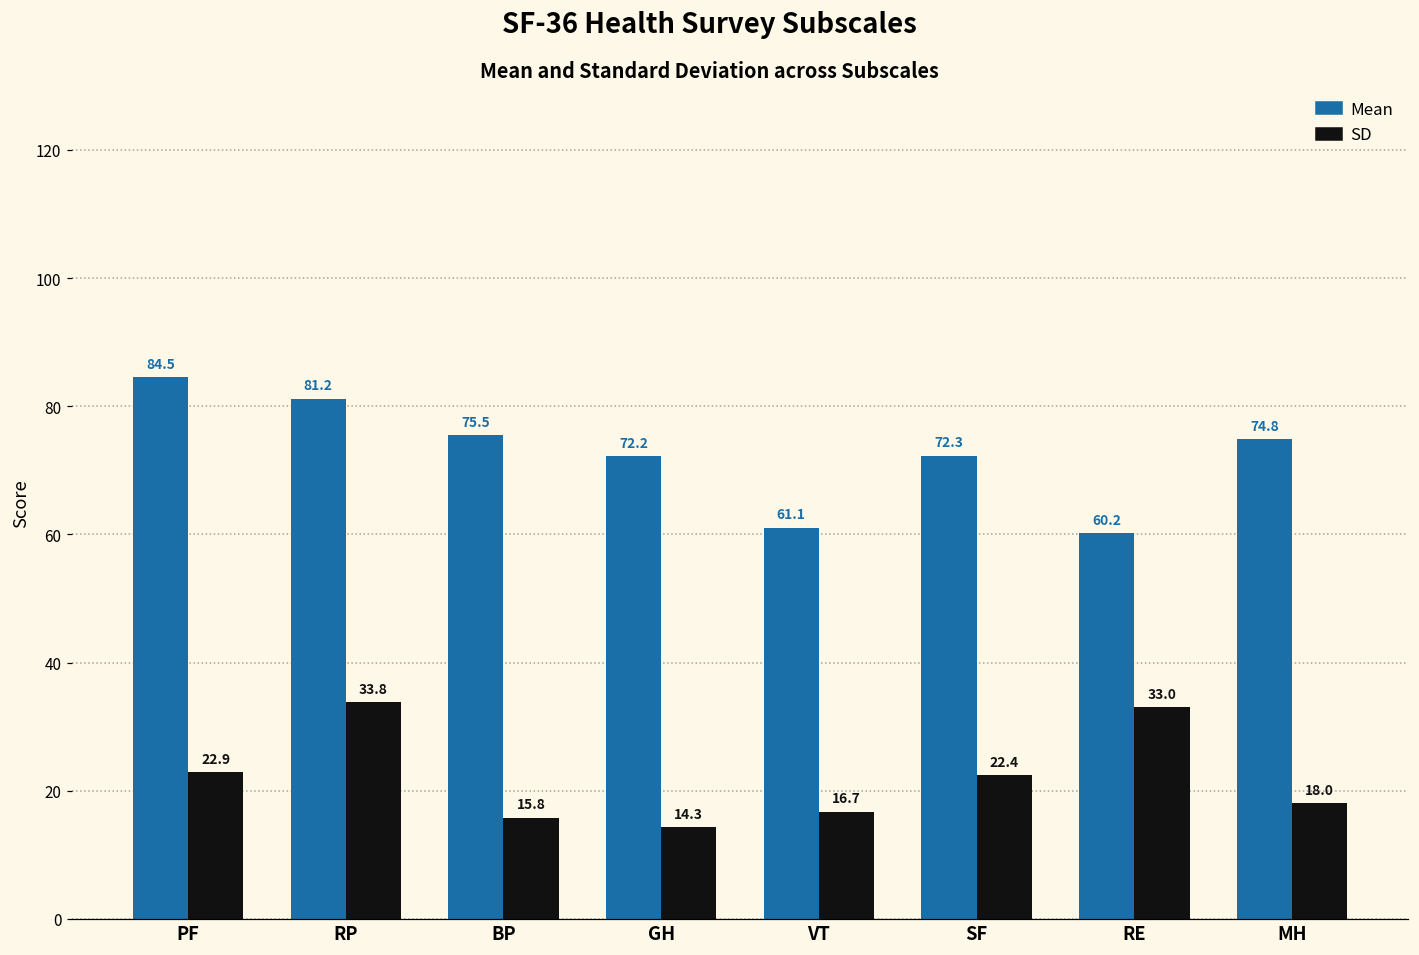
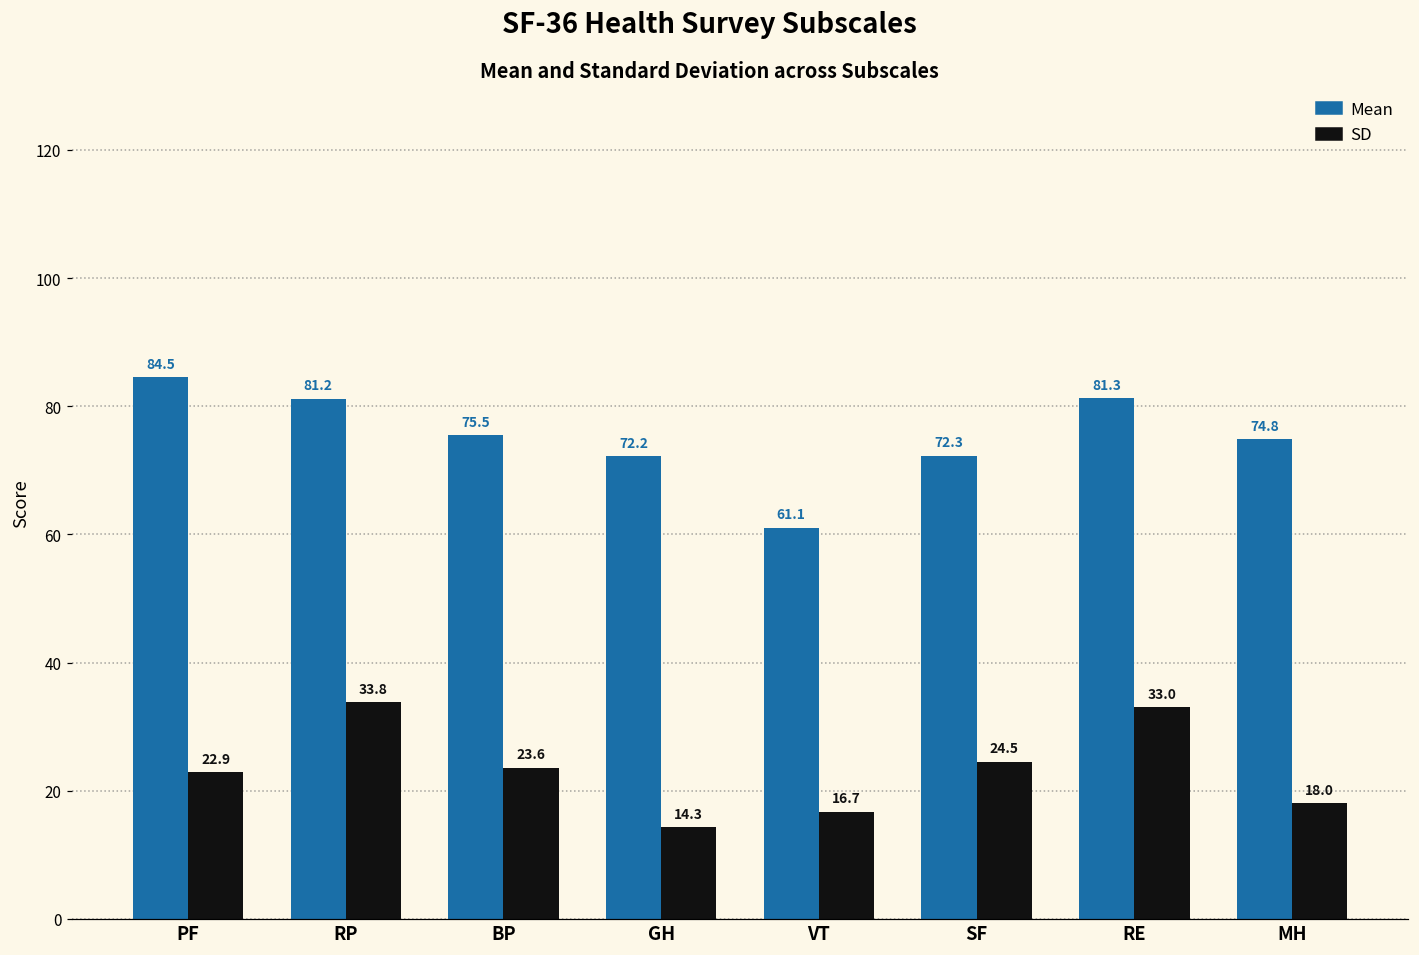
  {
    "Mean": {
      "PF": 84.5,
      "RP": 81.2,
      "BP": 75.5,
      "GH": 72.2,
      "VT": 61.1,
      "SF": 72.3,
-     "RE": 60.2,
+     "RE": 81.3,
      "MH": 74.8
    },
    "SD": {
      "PF": 22.9,
      "RP": 33.8,
-     "BP": 15.8,
+     "BP": 23.6,
      "GH": 14.3,
      "VT": 16.7,
-     "SF": 22.4,
+     "SF": 24.5,
      "RE": 33.0,
      "MH": 18.0
    }
  }
